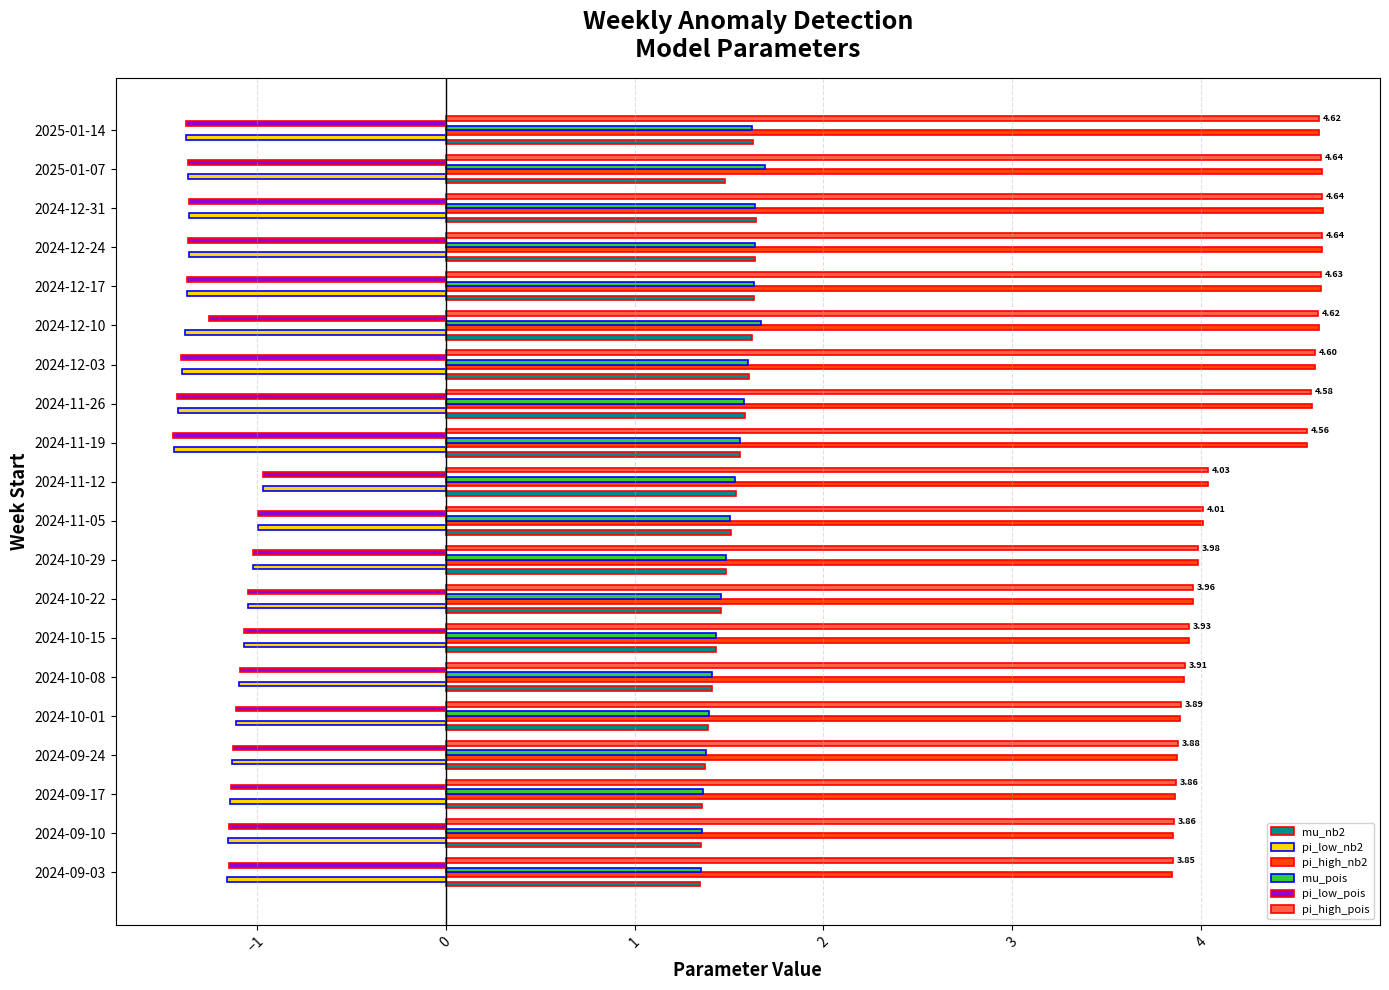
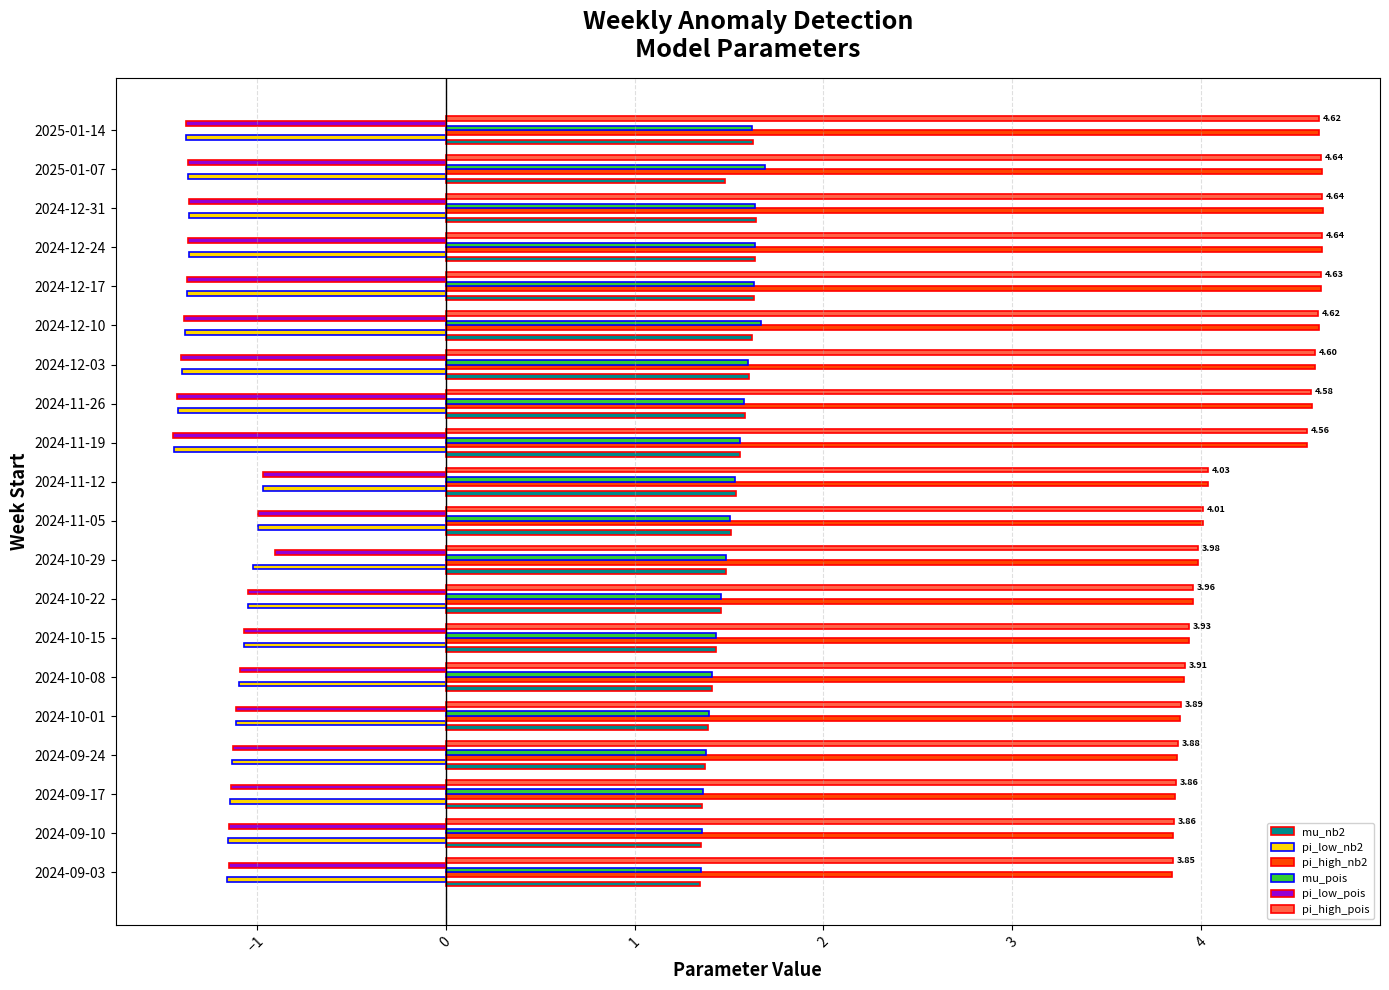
  {
    "mu_nb2": {
      "2025-01-14": 1.62,
      "2025-01-07": 1.48,
      "2024-12-31": 1.64,
      "2024-12-24": 1.64,
      "2024-12-17": 1.63,
      "2024-12-10": 1.62,
      "2024-12-03": 1.60,
      "2024-11-26": 1.58,
      "2024-11-19": 1.56,
      "2024-11-12": 1.54,
      "2024-11-05": 1.51,
      "2024-10-29": 1.48,
      "2024-10-22": 1.46,
      "2024-10-15": 1.43,
      "2024-10-08": 1.41,
      "2024-10-01": 1.39,
      "2024-09-24": 1.37,
      "2024-09-17": 1.36,
      "2024-09-10": 1.35,
      "2024-09-03": 1.34
    },
    "pi_low_nb2": {
      "2025-01-14": -1.38,
      "2025-01-07": -1.36,
      "2024-12-31": -1.36,
      "2024-12-24": -1.36,
      "2024-12-17": -1.37,
      "2024-12-10": -1.38,
      "2024-12-03": -1.40,
      "2024-11-26": -1.42,
      "2024-11-19": -1.44,
      "2024-11-12": -0.96,
      "2024-11-05": -0.99,
      "2024-10-29": -1.02,
      "2024-10-22": -1.04,
      "2024-10-15": -1.07,
      "2024-10-08": -1.09,
      "2024-10-01": -1.11,
      "2024-09-24": -1.13,
      "2024-09-17": -1.14,
      "2024-09-10": -1.15,
      "2024-09-03": -1.16
    },
    "pi_high_nb2": {
      "2024-11-12": 4.04,
      "2024-09-24": 3.87,
      "2024-09-03": 3.84
    },
    "mu_pois": {
      "2025-01-14": 1.62,
      "2025-01-07": 1.69,
      "2024-12-31": 1.64,
      "2024-12-24": 1.64,
      "2024-12-17": 1.63,
      "2024-12-10": 1.67,
      "2024-12-03": 1.60,
      "2024-11-26": 1.58,
      "2024-11-19": 1.56,
      "2024-11-12": 1.53,
      "2024-11-05": 1.51,
      "2024-10-29": 1.48,
      "2024-10-22": 1.46,
      "2024-10-15": 1.43,
      "2024-10-08": 1.41,
      "2024-10-01": 1.39,
      "2024-09-24": 1.38,
      "2024-09-17": 1.36,
      "2024-09-10": 1.36,
      "2024-09-03": 1.35
    },
    "pi_low_pois": {
      "2025-01-14": -1.38,
      "2025-01-07": -1.36,
      "2024-12-31": -1.36,
      "2024-12-24": -1.36,
      "2024-12-17": -1.37,
-     "2024-12-10": -1.25,
+     "2024-12-10": -1.38,
      "2024-12-03": -1.40,
      "2024-11-26": -1.42,
      "2024-11-19": -1.44,
      "2024-11-12": -0.97,
      "2024-11-05": -0.99,
-     "2024-10-29": -1.02,
+     "2024-10-29": -0.90,
      "2024-10-22": -1.04,
      "2024-10-15": -1.07,
      "2024-10-08": -1.09,
      "2024-10-01": -1.11,
      "2024-09-24": -1.12,
      "2024-09-17": -1.14,
      "2024-09-10": -1.14,
      "2024-09-03": -1.15
    },
    "pi_high_pois": {
      "2025-01-14": 4.62,
      "2025-01-07": 4.64,
      "2024-12-31": 4.64,
      "2024-12-24": 4.64,
      "2024-12-17": 4.63,
      "2024-12-10": 4.62,
      "2024-12-03": 4.60,
      "2024-11-26": 4.58,
      "2024-11-19": 4.56,
      "2024-11-12": 4.03,
      "2024-11-05": 4.01,
      "2024-10-29": 3.98,
      "2024-10-22": 3.96,
      "2024-10-15": 3.93,
      "2024-10-08": 3.91,
      "2024-10-01": 3.89,
      "2024-09-24": 3.88,
      "2024-09-17": 3.86,
      "2024-09-10": 3.86,
      "2024-09-03": 3.85
    }
  }
